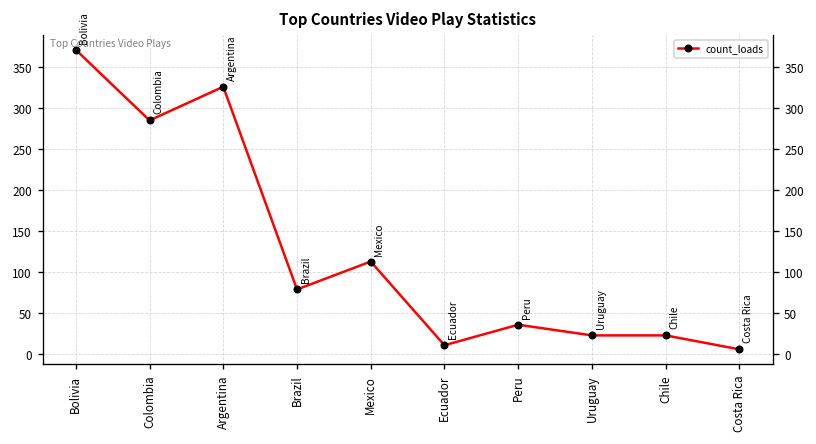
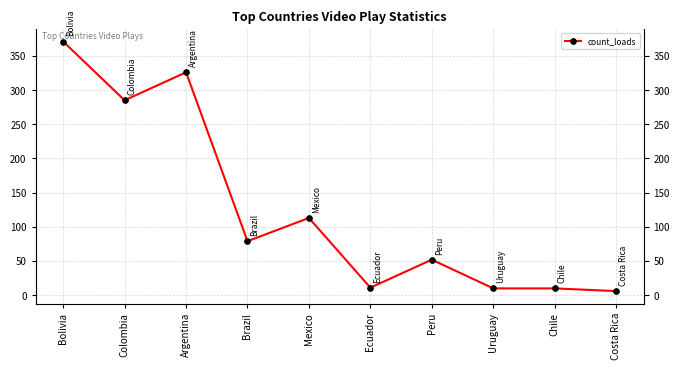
  {
    "Bolivia": 370,
    "Colombia": 290,
    "Argentina": 330,
    "Brazil": 80,
    "Mexico": 110,
    "Ecuador": 10,
-   "Peru": 40,
-   "Uruguay": 20,
-   "Chile": 20,
+   "Peru": 50,
+   "Uruguay": 10,
+   "Chile": 10,
    "Costa Rica": 10
  }
